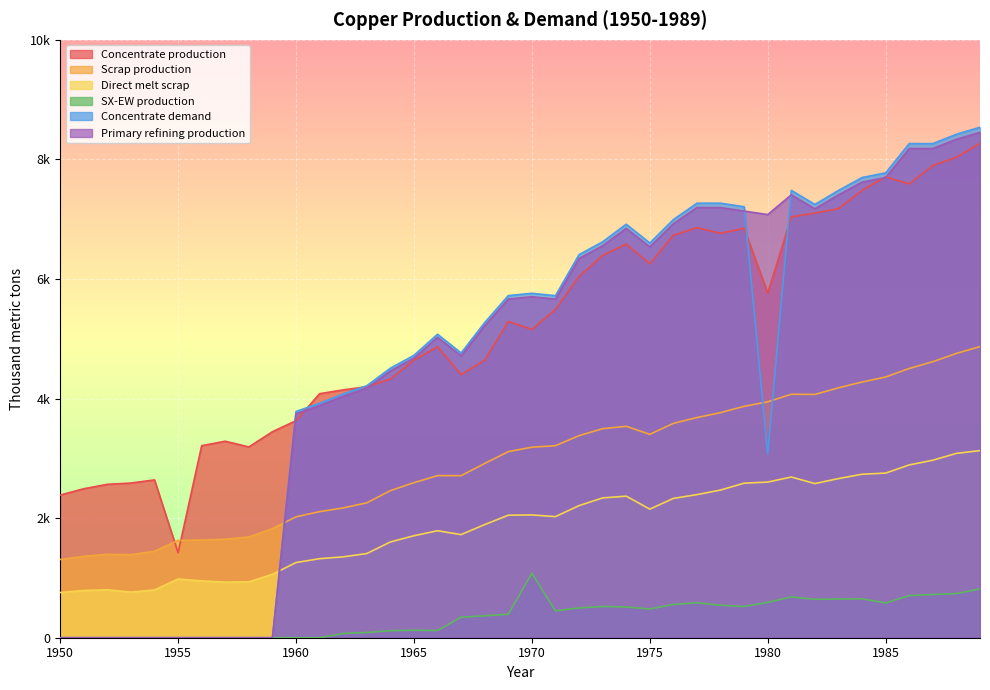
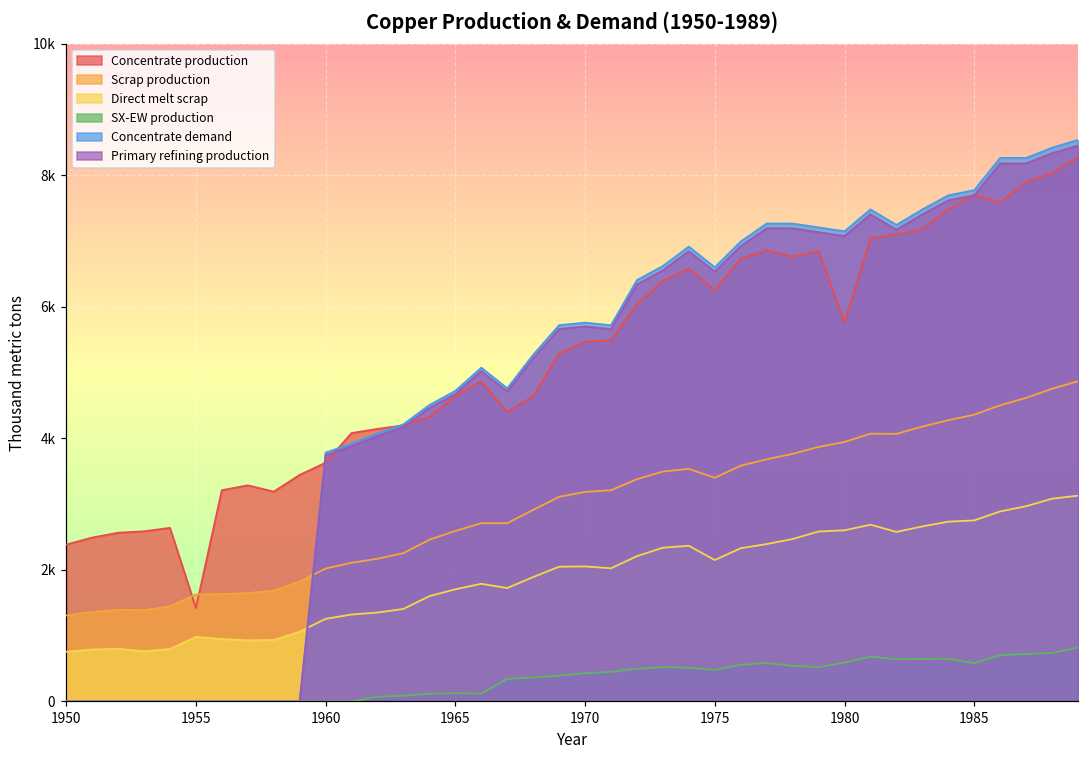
  {
    "Concentrate production": {
      "1950": 2400,
      "1955": 1400,
      "1960": 3600,
-     "1970": 5200,
+     "1970": 5500,
      "1975": 6300,
      "1980": 5800
    },
    "SX-EW production": {
      "1960": 0,
      "1965": 100,
-     "1970": 1100,
+     "1970": 400,
      "1975": 500,
      "1980": 600,
      "1985": 600
    },
    "Concentrate demand": {
      "1965": 4700,
      "1970": 5800,
      "1975": 6600,
-     "1980": 3100,
+     "1980": 7100,
      "1985": 7800
    },
    "Primary refining production": {
      "1970": 5700,
      "1975": 6500,
      "1980": 7100
    }
  }
